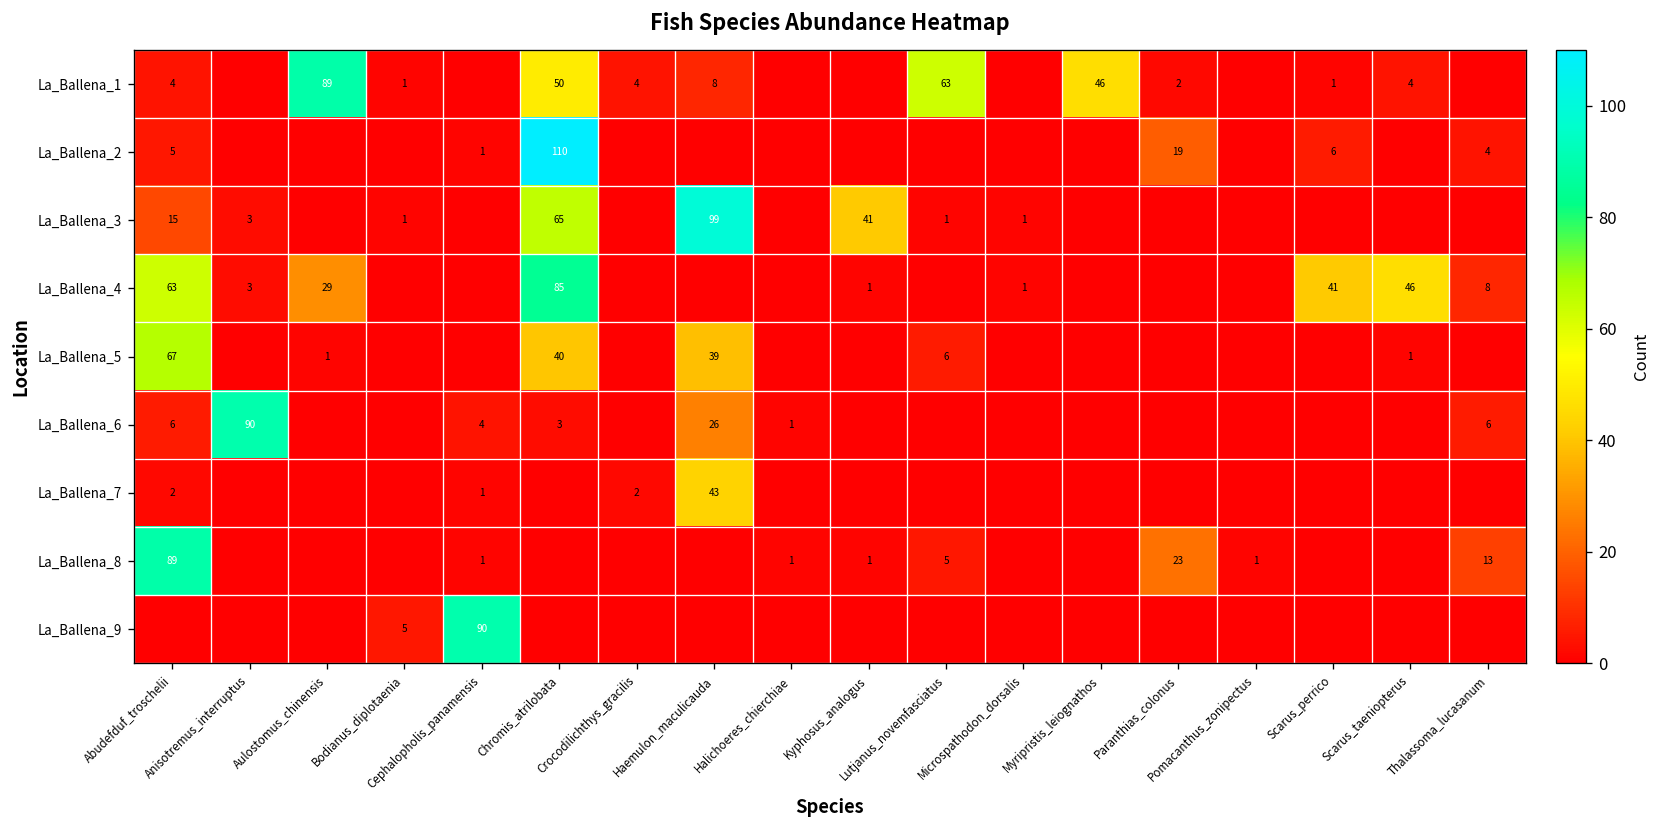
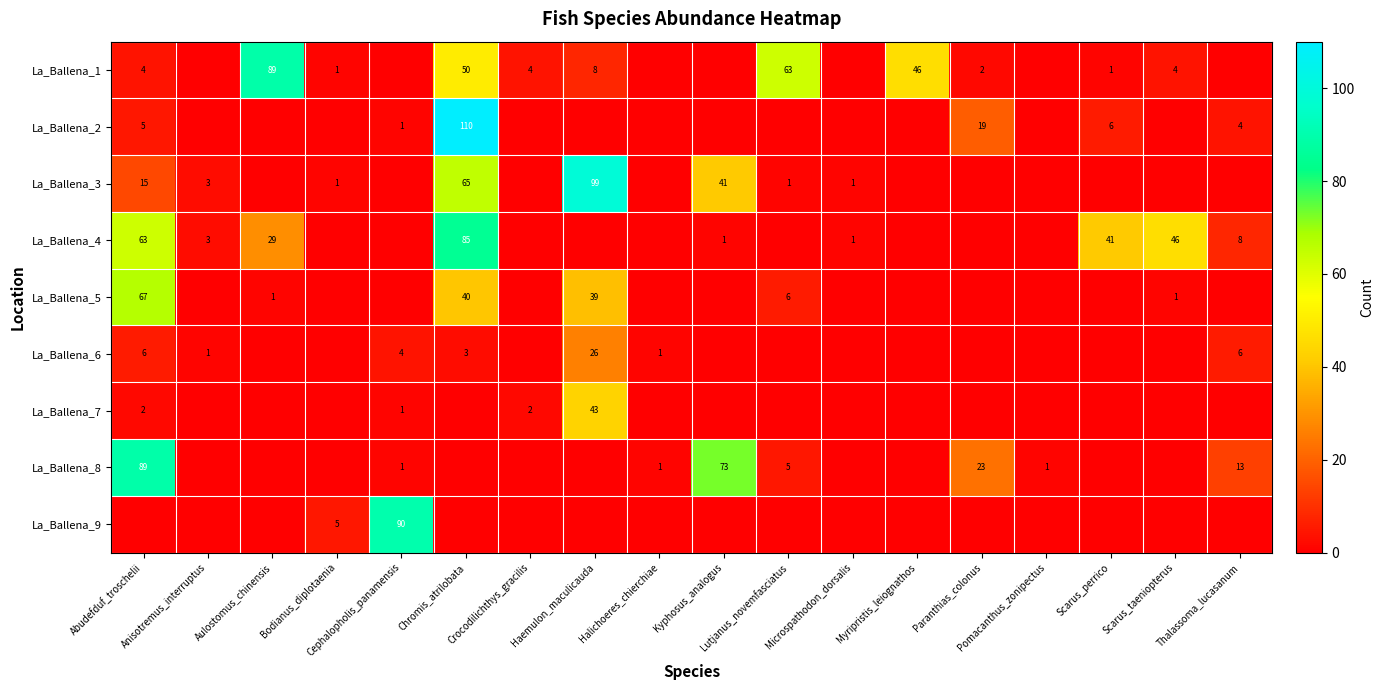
  {
    "La_Ballena_1": {
      "Abudefduf_troschelii": 4,
      "Aulostomus_chinensis": 89,
      "Bodianus_diplotaenia": 1,
      "Chromis_atrilobata": 50,
      "Crocodilichthys_gracilis": 4,
      "Haemulon_maculicauda": 8,
      "Lutjanus_novemfasciatus": 63,
      "Myripristis_leiognathos": 46,
      "Paranthias_colonus": 2,
      "Scarus_perrico": 1,
      "Scarus_taeniopterus": 4
    },
    "La_Ballena_2": {
      "Abudefduf_troschelii": 5,
      "Cephalopholis_panamensis": 1,
      "Chromis_atrilobata": 110,
      "Paranthias_colonus": 19,
      "Scarus_perrico": 6,
      "Thalassoma_lucasanum": 4
    },
    "La_Ballena_3": {
      "Abudefduf_troschelii": 15,
      "Anisotremus_interruptus": 3,
      "Bodianus_diplotaenia": 1,
      "Chromis_atrilobata": 65,
      "Haemulon_maculicauda": 99,
      "Kyphosus_analogus": 41,
      "Lutjanus_novemfasciatus": 1,
      "Microspathodon_dorsalis": 1
    },
    "La_Ballena_4": {
      "Abudefduf_troschelii": 63,
      "Anisotremus_interruptus": 3,
      "Aulostomus_chinensis": 29,
      "Chromis_atrilobata": 85,
      "Kyphosus_analogus": 1,
      "Microspathodon_dorsalis": 1,
      "Scarus_perrico": 41,
      "Scarus_taeniopterus": 46,
      "Thalassoma_lucasanum": 8
    },
    "La_Ballena_5": {
      "Abudefduf_troschelii": 67,
      "Aulostomus_chinensis": 1,
      "Chromis_atrilobata": 40,
      "Haemulon_maculicauda": 39,
      "Lutjanus_novemfasciatus": 6,
      "Scarus_taeniopterus": 1
    },
    "La_Ballena_6": {
      "Abudefduf_troschelii": 6,
-     "Anisotremus_interruptus": 90,
+     "Anisotremus_interruptus": 1,
      "Cephalopholis_panamensis": 4,
      "Chromis_atrilobata": 3,
      "Haemulon_maculicauda": 26,
      "Halichoeres_chierchiae": 1,
      "Thalassoma_lucasanum": 6
    },
    "La_Ballena_7": {
      "Abudefduf_troschelii": 2,
      "Cephalopholis_panamensis": 1,
      "Crocodilichthys_gracilis": 2,
      "Haemulon_maculicauda": 43
    },
    "La_Ballena_8": {
      "Abudefduf_troschelii": 89,
      "Cephalopholis_panamensis": 1,
      "Halichoeres_chierchiae": 1,
-     "Kyphosus_analogus": 1,
+     "Kyphosus_analogus": 73,
      "Lutjanus_novemfasciatus": 5,
      "Paranthias_colonus": 23,
      "Pomacanthus_zonipectus": 1,
      "Thalassoma_lucasanum": 13
    },
    "La_Ballena_9": {
      "Bodianus_diplotaenia": 5,
      "Cephalopholis_panamensis": 90
    }
  }
